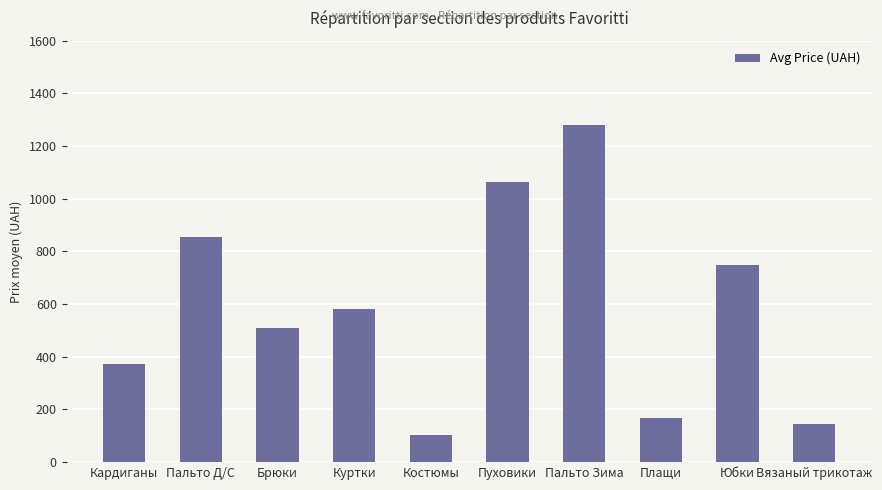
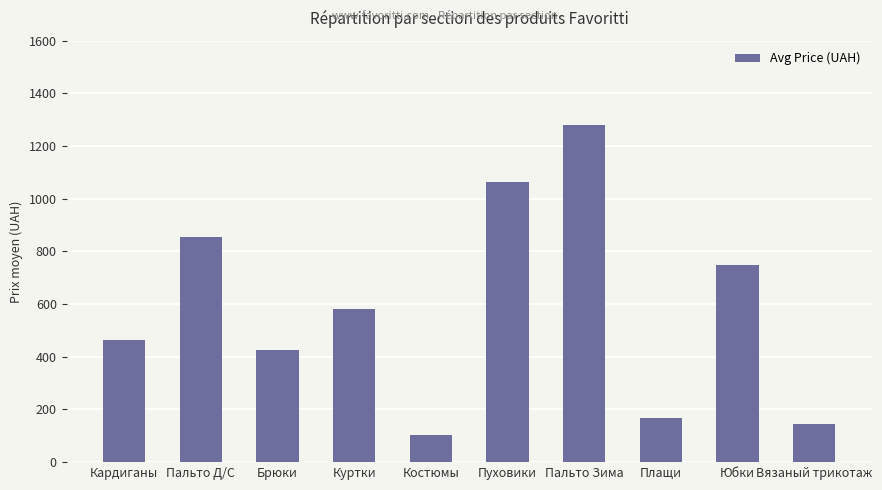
  {
-   "Кардиганы": 370,
+   "Кардиганы": 460,
    "Пальто Д/С": 860,
-   "Брюки": 510,
+   "Брюки": 430,
    "Куртки": 580,
    "Костюмы": 100,
    "Пуховики": 1070,
    "Пальто Зима": 1280,
    "Плащи": 170,
    "Юбки": 750,
    "Вязаный трикотаж": 150
  }
